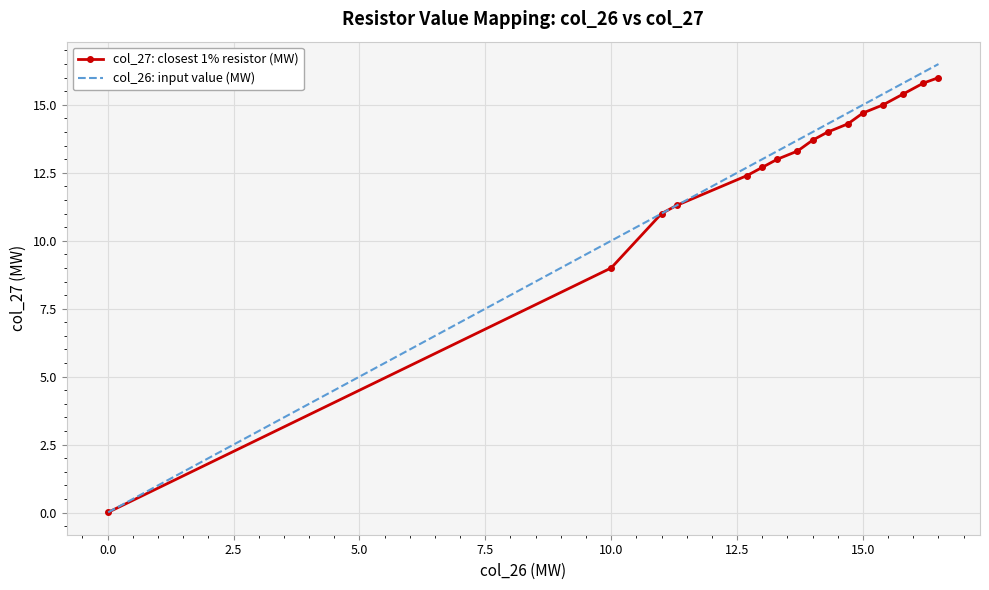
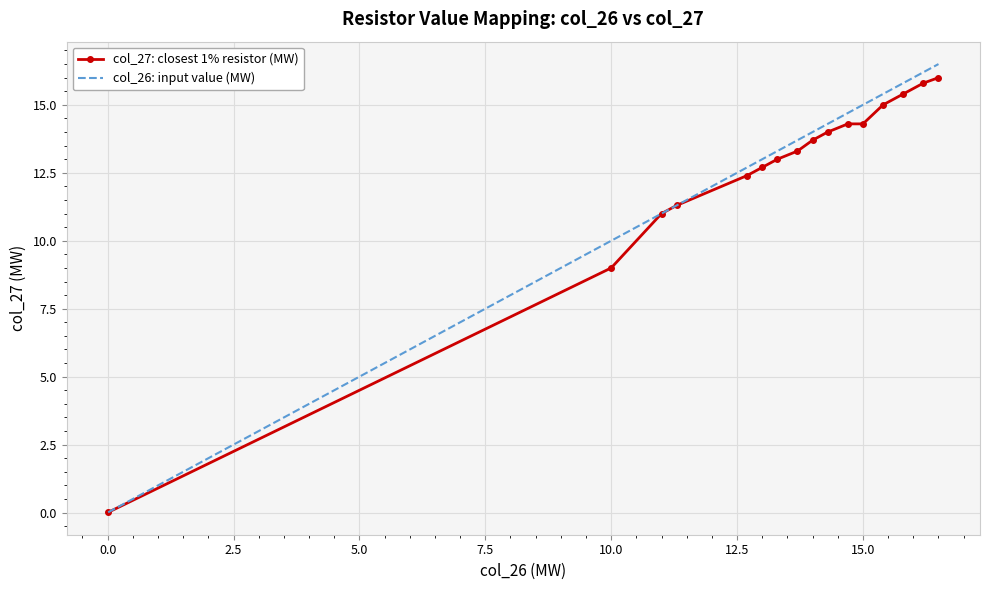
  {
    "col_27: closest 1% resistor (MW)": {
      "10.0": 9.0,
-     "15.0": 14.7
+     "15.0": 14.3
    },
    "col_26: input value (MW)": {
      "10.0": 10.0,
      "15.0": 15.0
    }
  }
